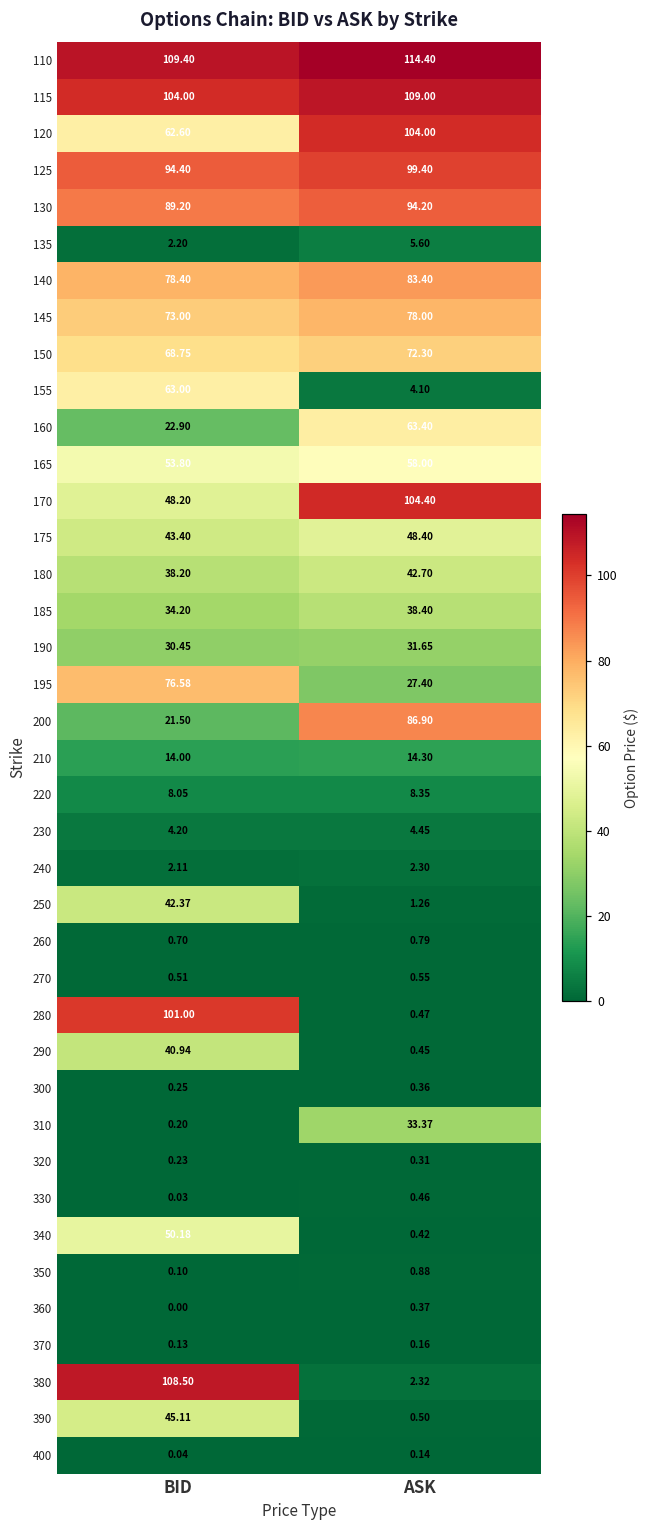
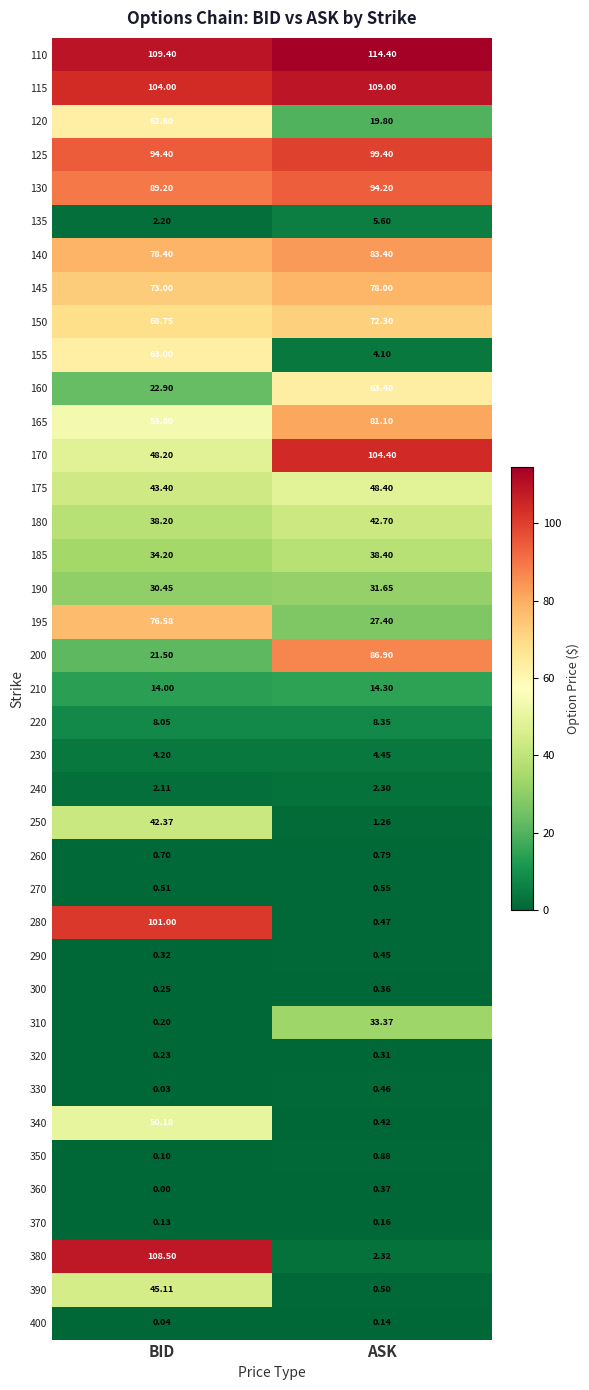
  {
    "110": {
      "BID": 109.40,
      "ASK": 114.40
    },
    "115": {
      "BID": 104.00,
      "ASK": 109.00
    },
    "120": {
      "BID": 62.60,
-     "ASK": 104.00
+     "ASK": 19.80
    },
    "125": {
      "BID": 94.40,
      "ASK": 99.40
    },
    "130": {
      "BID": 89.20,
      "ASK": 94.20
    },
    "135": {
      "BID": 2.20,
      "ASK": 5.60
    },
    "140": {
      "BID": 78.40,
      "ASK": 83.40
    },
    "145": {
      "BID": 73.00,
      "ASK": 78.00
    },
    "150": {
      "BID": 68.75,
      "ASK": 72.30
    },
    "155": {
      "BID": 63.00,
      "ASK": 4.10
    },
    "160": {
      "BID": 22.90,
      "ASK": 63.40
    },
    "165": {
      "BID": 53.80,
-     "ASK": 58.00
+     "ASK": 81.10
    },
    "170": {
      "BID": 48.20,
      "ASK": 104.40
    },
    "175": {
      "BID": 43.40,
      "ASK": 48.40
    },
    "180": {
      "BID": 38.20,
      "ASK": 42.70
    },
    "185": {
      "BID": 34.20,
      "ASK": 38.40
    },
    "190": {
      "BID": 30.45,
      "ASK": 31.65
    },
    "195": {
      "BID": 76.58,
      "ASK": 27.40
    },
    "200": {
      "BID": 21.50,
      "ASK": 86.90
    },
    "210": {
      "BID": 14.00,
      "ASK": 14.30
    },
    "220": {
      "BID": 8.05,
      "ASK": 8.35
    },
    "230": {
      "BID": 4.20,
      "ASK": 4.45
    },
    "240": {
      "BID": 2.11,
      "ASK": 2.30
    },
    "250": {
      "BID": 42.37,
      "ASK": 1.26
    },
    "260": {
      "BID": 0.70,
      "ASK": 0.79
    },
    "270": {
      "BID": 0.51,
      "ASK": 0.55
    },
    "280": {
      "BID": 101.00,
      "ASK": 0.47
    },
    "290": {
-     "BID": 40.94,
+     "BID": 0.32,
      "ASK": 0.45
    },
    "300": {
      "BID": 0.25,
      "ASK": 0.36
    },
    "310": {
      "BID": 0.20,
      "ASK": 33.37
    },
    "320": {
      "BID": 0.23,
      "ASK": 0.31
    },
    "330": {
      "BID": 0.03,
      "ASK": 0.46
    },
    "340": {
      "BID": 50.18,
      "ASK": 0.42
    },
    "350": {
      "BID": 0.10,
      "ASK": 0.88
    },
    "360": {
      "BID": 0.00,
      "ASK": 0.37
    },
    "370": {
      "BID": 0.13,
      "ASK": 0.16
    },
    "380": {
      "BID": 108.50,
      "ASK": 2.32
    },
    "390": {
      "BID": 45.11,
      "ASK": 0.50
    },
    "400": {
      "BID": 0.04,
      "ASK": 0.14
    }
  }
